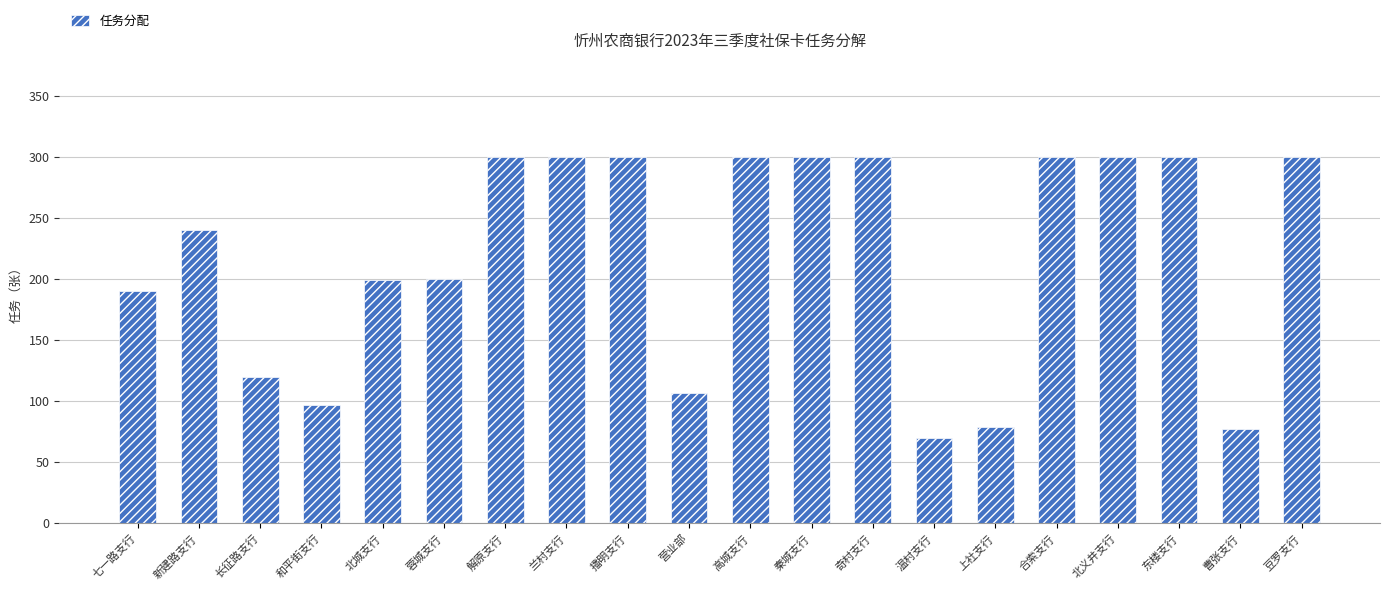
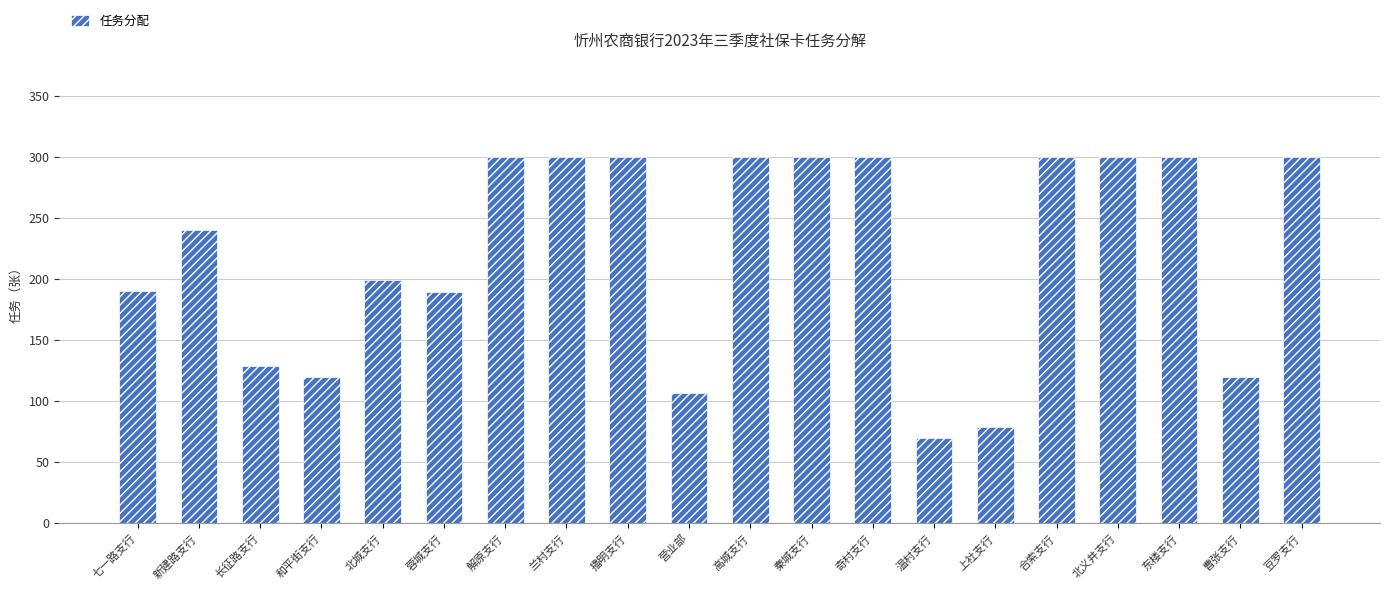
  {
    "七一路支行": 190,
    "新建路支行": 240,
-   "长征路支行": 120,
-   "和平街支行": 97,
+   "长征路支行": 129,
+   "和平街支行": 120,
    "北城支行": 199,
-   "蓉城支行": 200,
+   "蓉城支行": 189,
    "解原支行": 300,
    "兰村支行": 300,
    "播明支行": 300,
    "营业部": 107,
    "高城支行": 300,
    "秦城支行": 300,
    "奇村支行": 300,
    "温村支行": 70,
    "上社支行": 79,
    "合索支行": 300,
    "北义井支行": 300,
    "东楼支行": 300,
-   "曹张支行": 77,
+   "曹张支行": 120,
    "豆罗支行": 300
  }
